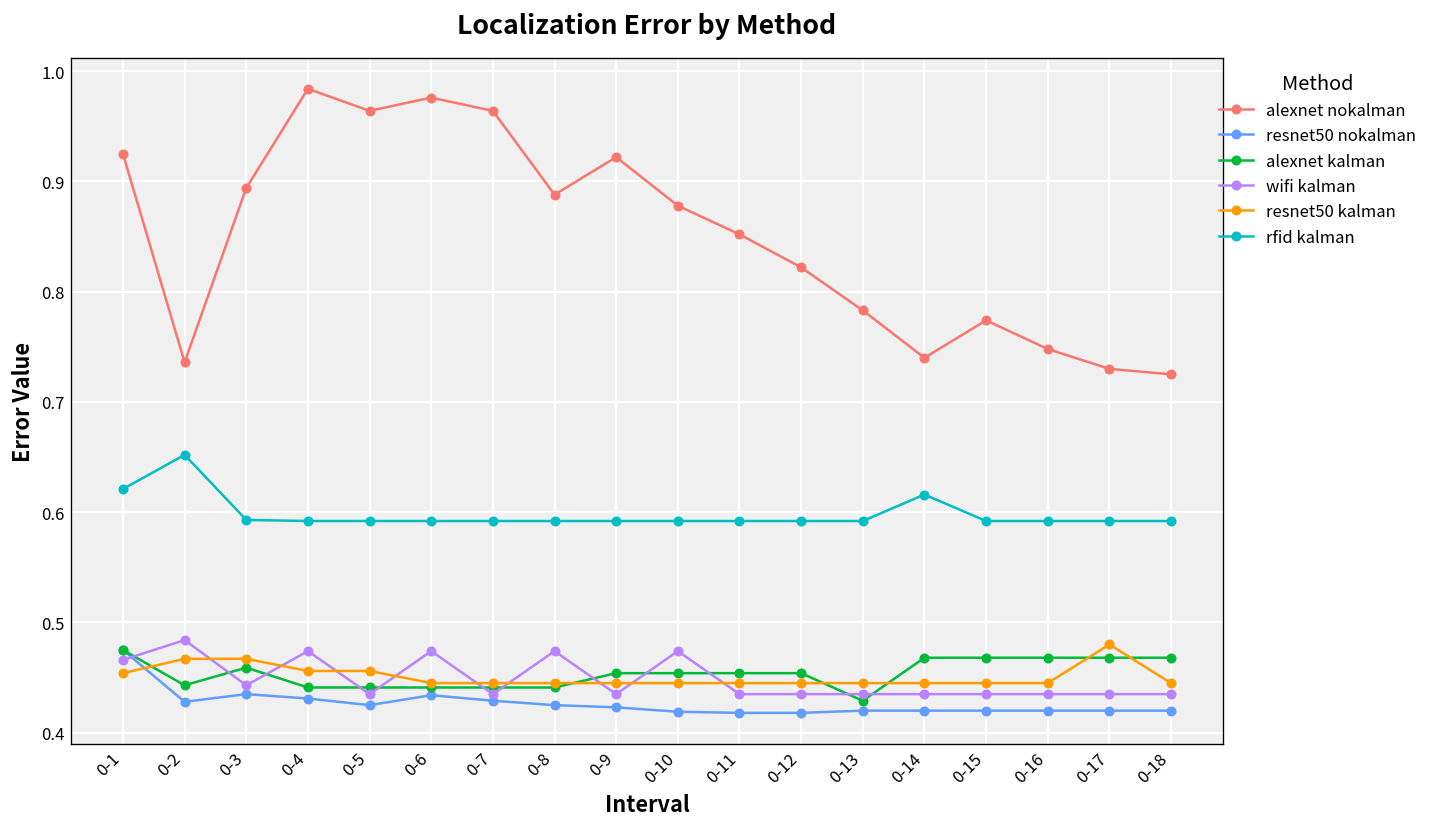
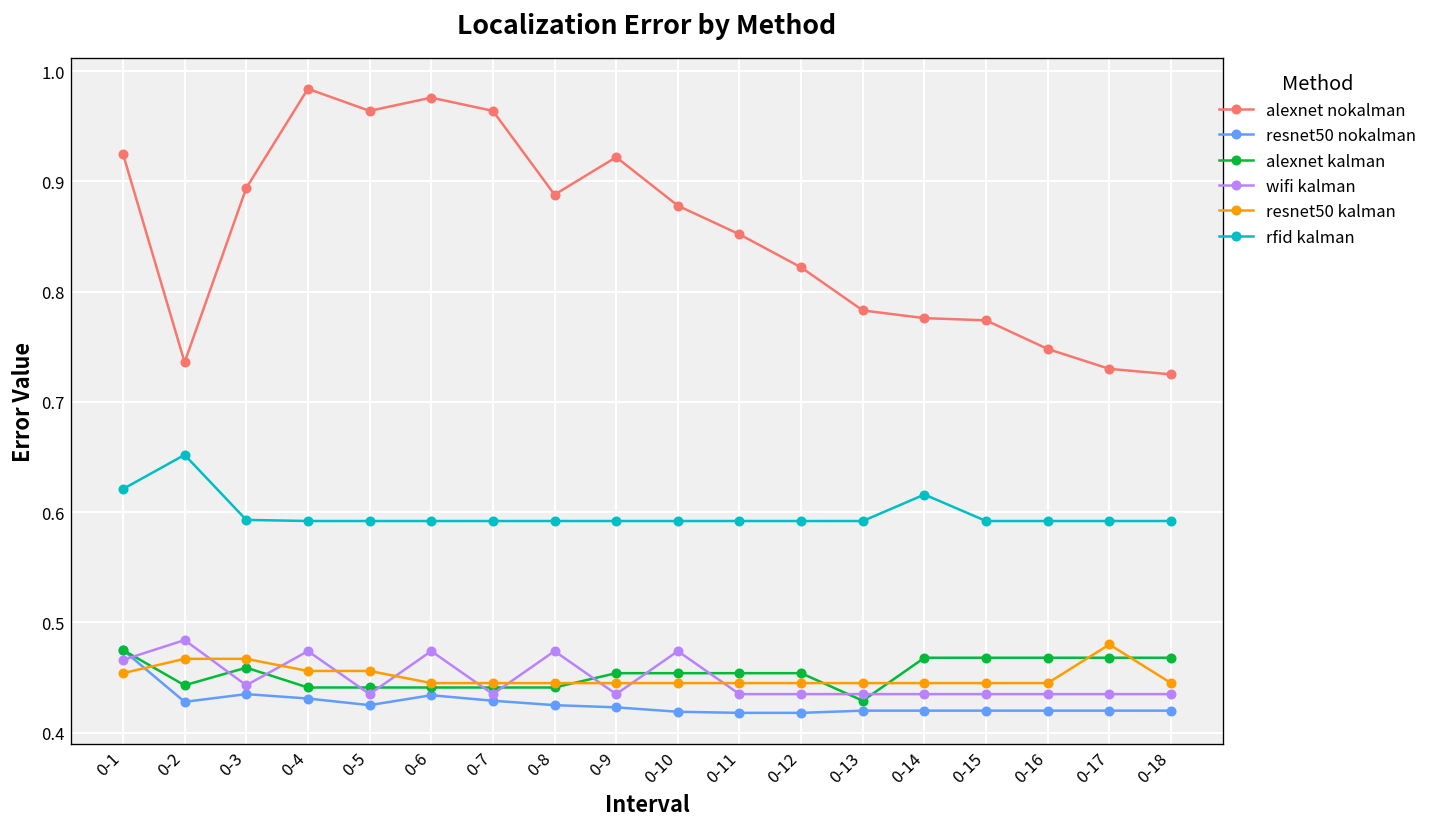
  {
    "alexnet nokalman": {
      "0-1": 0.93,
      "0-2": 0.74,
      "0-3": 0.89,
      "0-4": 0.98,
      "0-5": 0.96,
      "0-6": 0.98,
      "0-7": 0.96,
      "0-8": 0.89,
      "0-9": 0.92,
      "0-10": 0.88,
      "0-11": 0.85,
      "0-12": 0.82,
      "0-13": 0.78,
-     "0-14": 0.74,
+     "0-14": 0.78,
      "0-15": 0.77,
      "0-16": 0.75,
      "0-17": 0.73,
      "0-18": 0.73
    },
    "resnet50 nokalman": {
      "0-2": 0.43,
      "0-3": 0.44,
      "0-4": 0.43,
      "0-5": 0.43,
      "0-6": 0.43,
      "0-7": 0.43,
      "0-8": 0.43,
      "0-9": 0.42,
      "0-10": 0.42,
      "0-11": 0.42,
      "0-12": 0.42,
      "0-13": 0.42,
      "0-14": 0.42,
      "0-15": 0.42,
      "0-16": 0.42,
      "0-17": 0.42,
      "0-18": 0.42
    },
    "alexnet kalman": {
      "0-2": 0.44,
      "0-3": 0.46,
      "0-4": 0.44,
      "0-5": 0.44,
      "0-6": 0.44,
      "0-7": 0.44,
      "0-8": 0.44,
      "0-9": 0.45,
      "0-10": 0.45,
      "0-11": 0.45,
      "0-12": 0.45,
      "0-13": 0.43,
      "0-14": 0.47,
      "0-15": 0.47,
      "0-16": 0.47,
      "0-17": 0.47,
      "0-18": 0.47
    },
    "wifi kalman": {
      "0-1": 0.47,
      "0-2": 0.48,
      "0-3": 0.44,
      "0-4": 0.47,
      "0-5": 0.44,
      "0-6": 0.47,
      "0-7": 0.44,
      "0-8": 0.47,
      "0-9": 0.44,
      "0-10": 0.47,
      "0-11": 0.44,
      "0-12": 0.44,
      "0-13": 0.44,
      "0-14": 0.44,
      "0-15": 0.44,
      "0-16": 0.44,
      "0-17": 0.44,
      "0-18": 0.44
    },
    "resnet50 kalman": {
      "0-1": 0.45,
      "0-2": 0.47,
      "0-3": 0.47,
      "0-4": 0.46,
      "0-5": 0.46,
      "0-6": 0.45,
      "0-7": 0.45,
      "0-8": 0.45,
      "0-9": 0.45,
      "0-10": 0.45,
      "0-11": 0.45,
      "0-12": 0.45,
      "0-13": 0.45,
      "0-14": 0.45,
      "0-15": 0.45,
      "0-16": 0.45,
      "0-17": 0.48,
      "0-18": 0.45
    },
    "rfid kalman": {
      "0-1": 0.62,
      "0-2": 0.65,
      "0-3": 0.59,
      "0-4": 0.59,
      "0-5": 0.59,
      "0-6": 0.59,
      "0-7": 0.59,
      "0-8": 0.59,
      "0-9": 0.59,
      "0-10": 0.59,
      "0-11": 0.59,
      "0-12": 0.59,
      "0-13": 0.59,
      "0-14": 0.62,
      "0-15": 0.59,
      "0-16": 0.59,
      "0-17": 0.59,
      "0-18": 0.59
    }
  }
